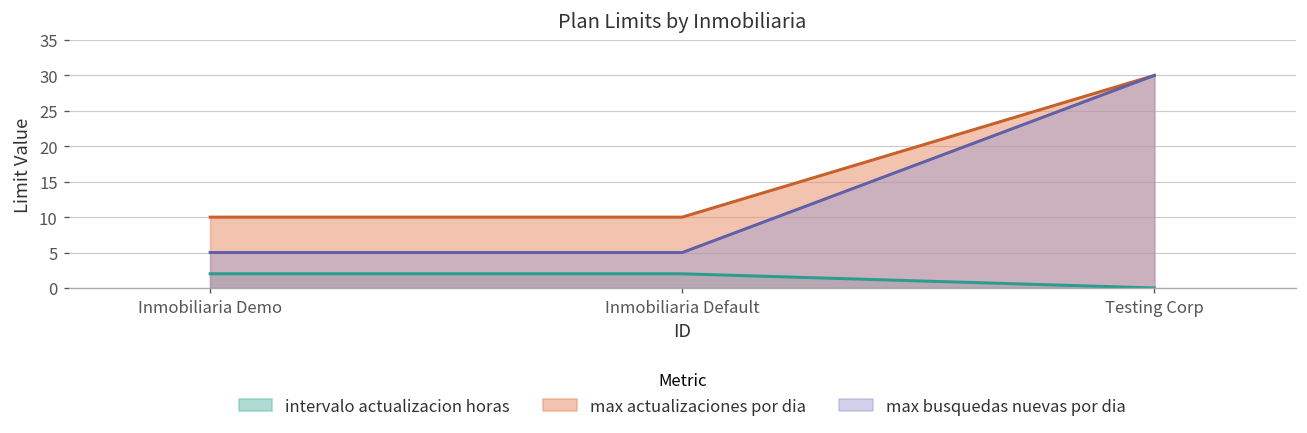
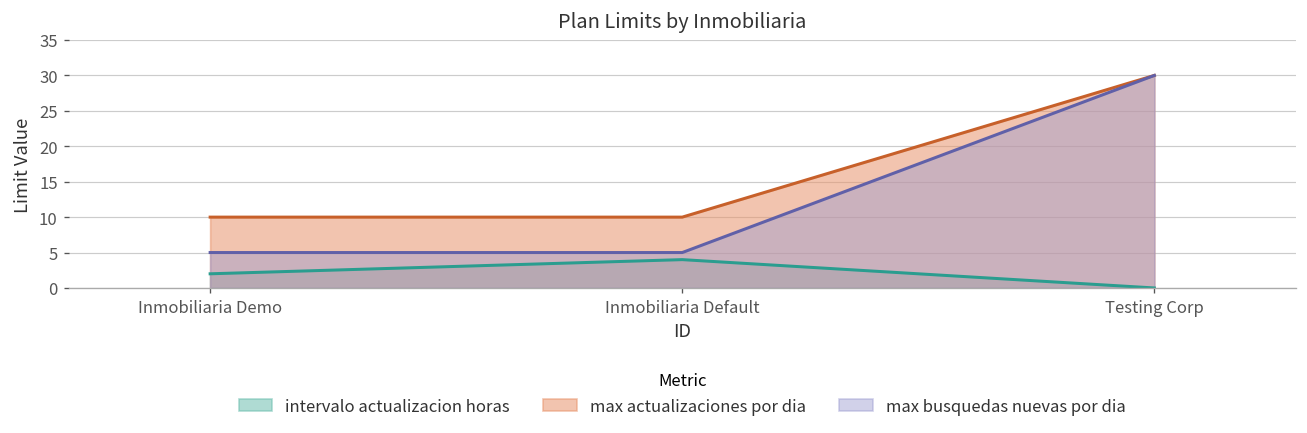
  {
    "intervalo actualizacion horas": {
      "Inmobiliaria Demo": 2,
-     "Inmobiliaria Default": 2,
+     "Inmobiliaria Default": 4,
      "Testing Corp": 0
    },
    "max actualizaciones por dia": {
      "Inmobiliaria Demo": 10,
      "Inmobiliaria Default": 10
    },
    "max busquedas nuevas por dia": {
      "Inmobiliaria Demo": 5,
      "Inmobiliaria Default": 5
    }
  }
